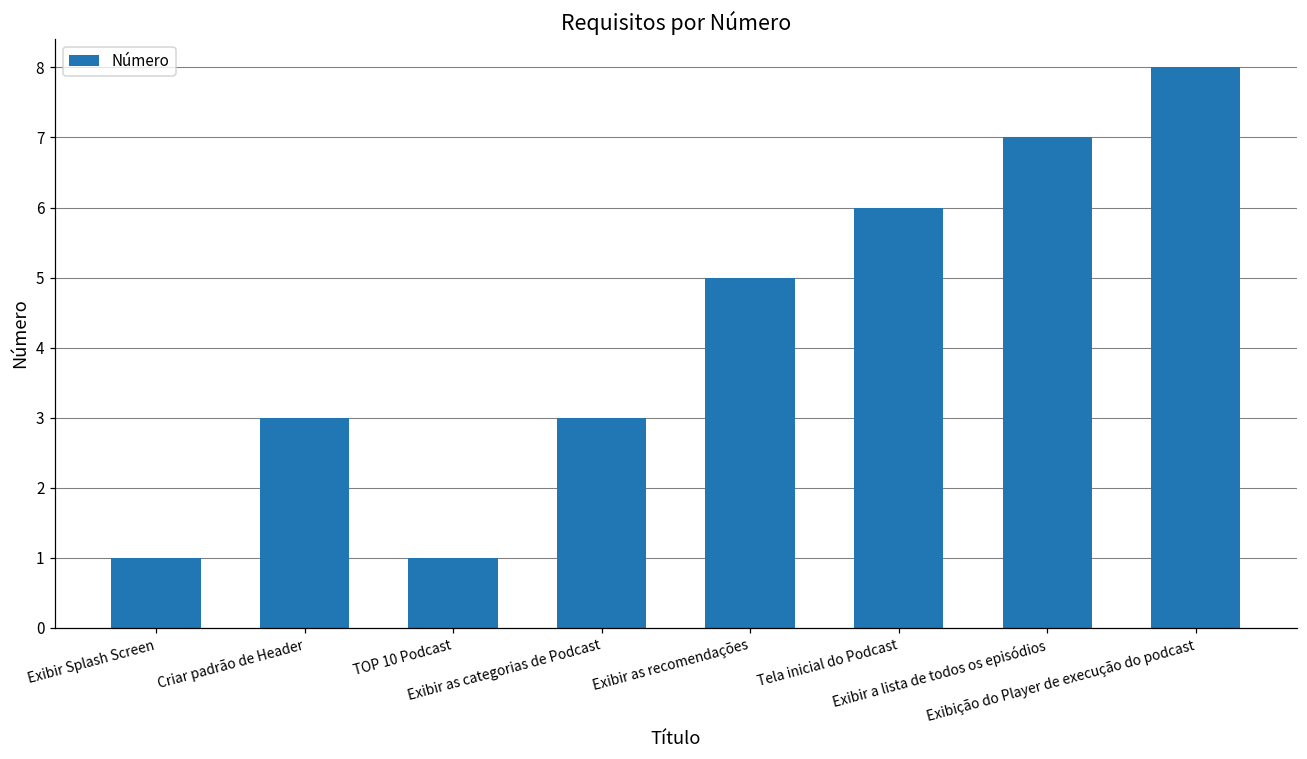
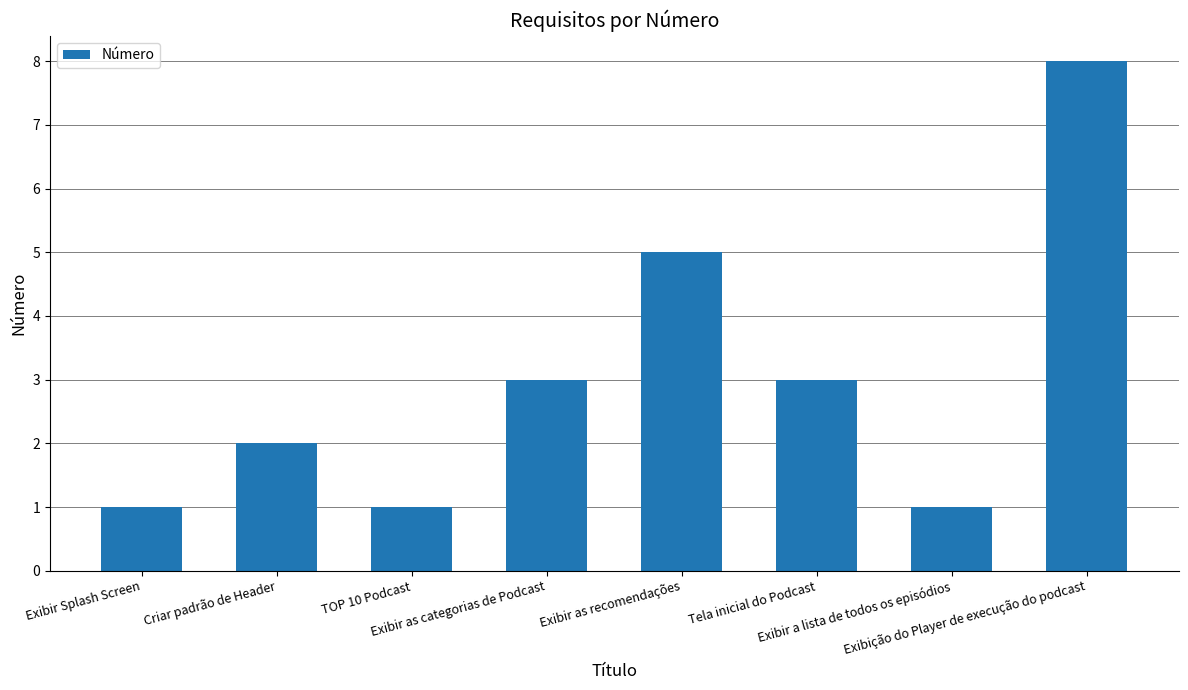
  {
    "Exibir Splash Screen": 1,
-   "Criar padrão de Header": 3,
+   "Criar padrão de Header": 2,
    "TOP 10 Podcast": 1,
    "Exibir as categorias de Podcast": 3,
    "Exibir as recomendações": 5,
-   "Tela inicial do Podcast": 6,
-   "Exibir a lista de todos os episódios": 7,
+   "Tela inicial do Podcast": 3,
+   "Exibir a lista de todos os episódios": 1,
    "Exibição do Player de execução do podcast": 8
  }
